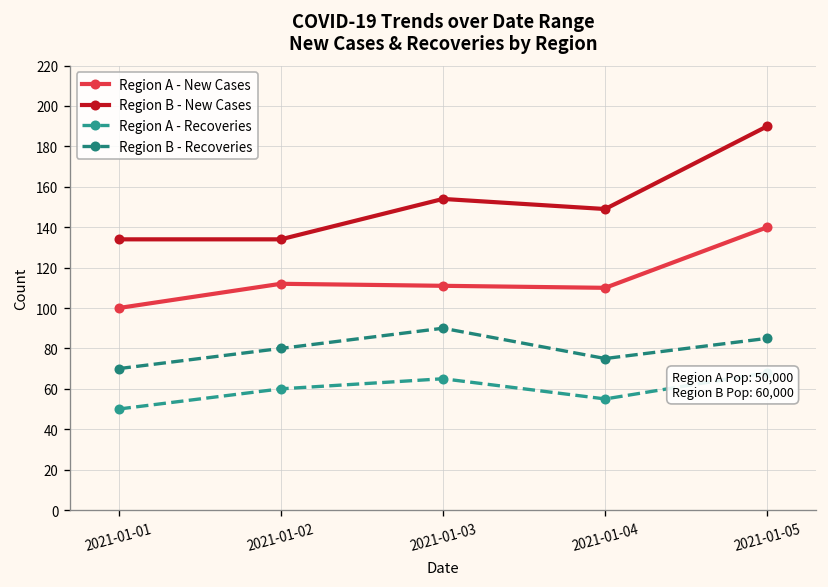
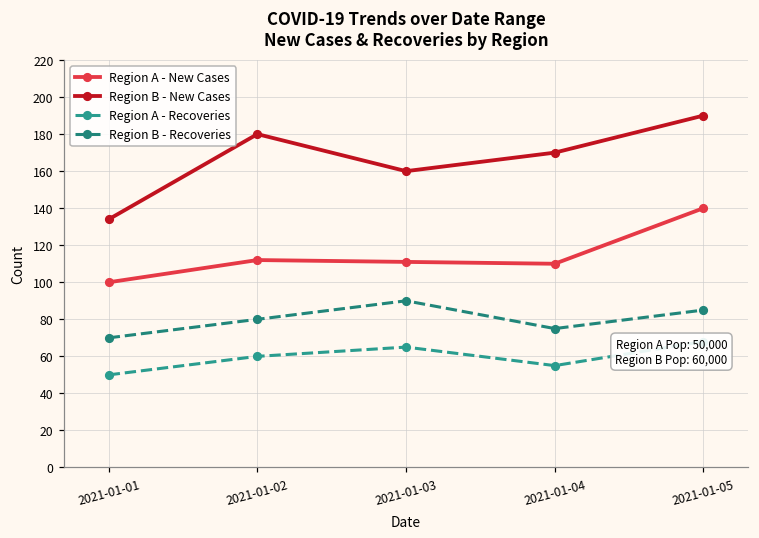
  {
    "Region A - New Cases": {
      "2021-01-01": 100,
      "2021-01-02": 112,
      "2021-01-03": 111,
      "2021-01-04": 110,
      "2021-01-05": 140
    },
    "Region B - New Cases": {
      "2021-01-01": 134,
-     "2021-01-02": 134,
-     "2021-01-03": 154,
-     "2021-01-04": 149,
+     "2021-01-02": 180,
+     "2021-01-03": 160,
+     "2021-01-04": 170,
      "2021-01-05": 190
    }
  }
